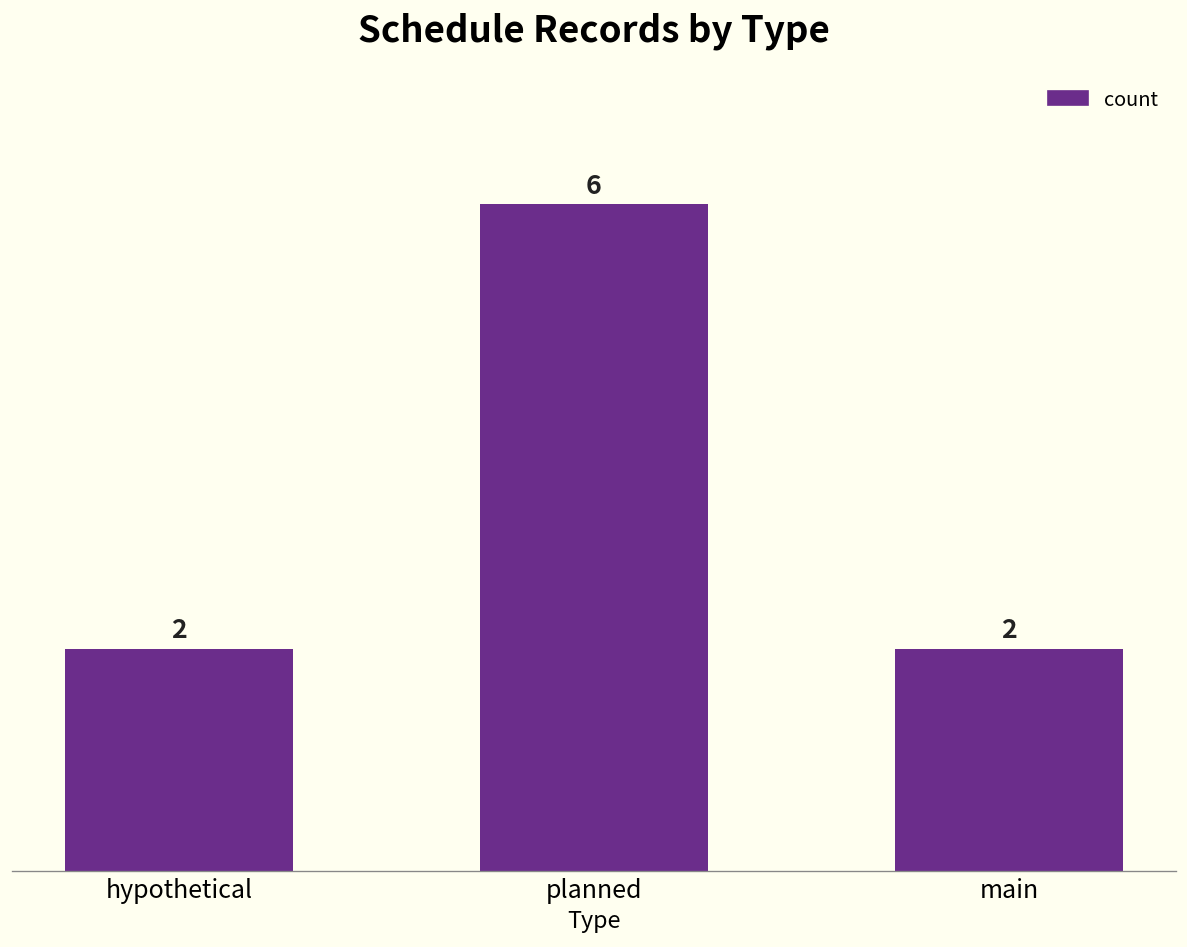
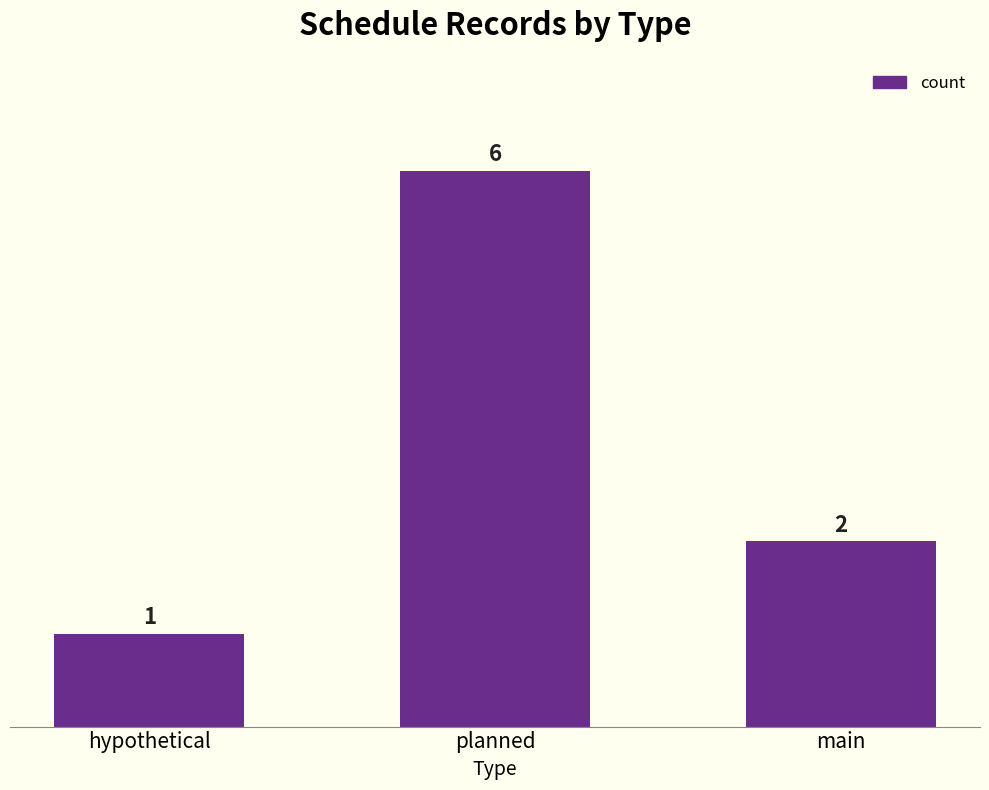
  {
-   "hypothetical": 2,
+   "hypothetical": 1,
    "planned": 6,
    "main": 2
  }
